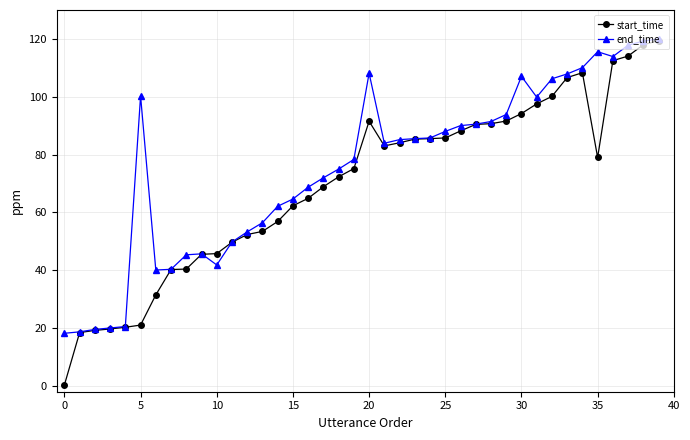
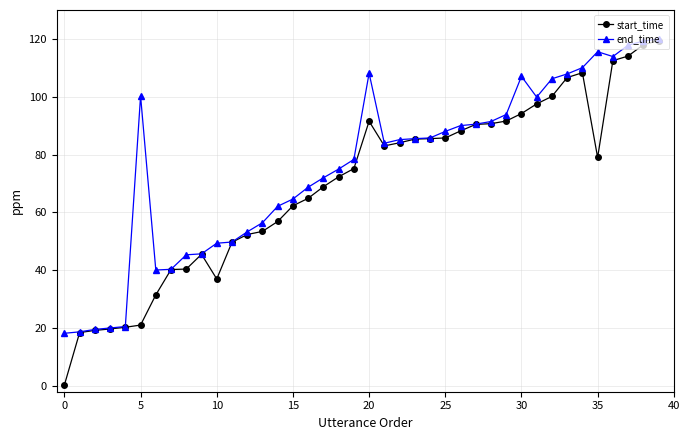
  {
    "start_time": {
      "0": 0,
      "5": 21,
-     "10": 46,
+     "10": 37,
      "15": 62,
      "20": 92,
      "25": 86,
      "30": 94,
      "35": 79
    },
    "end_time": {
      "0": 18,
      "5": 100,
-     "10": 42,
+     "10": 49,
      "15": 65,
      "20": 108,
      "25": 88,
      "30": 107,
      "35": 116
    }
  }
